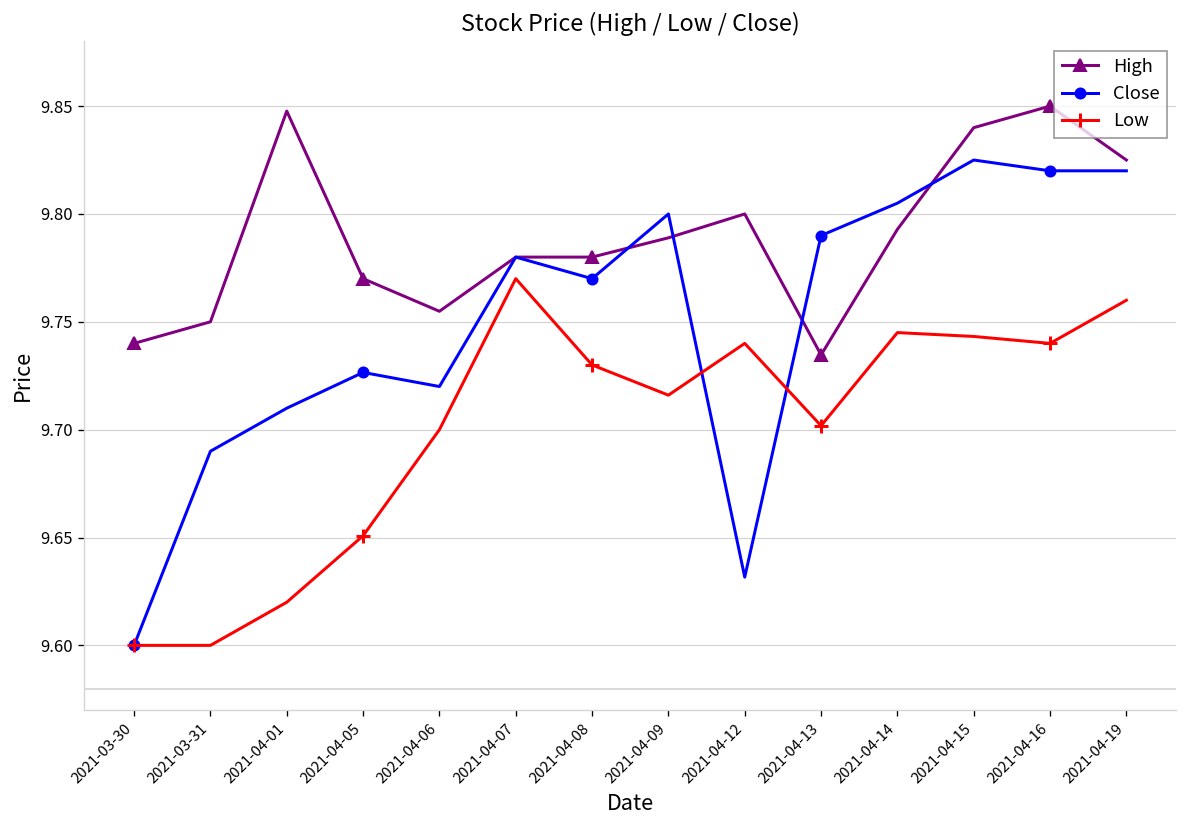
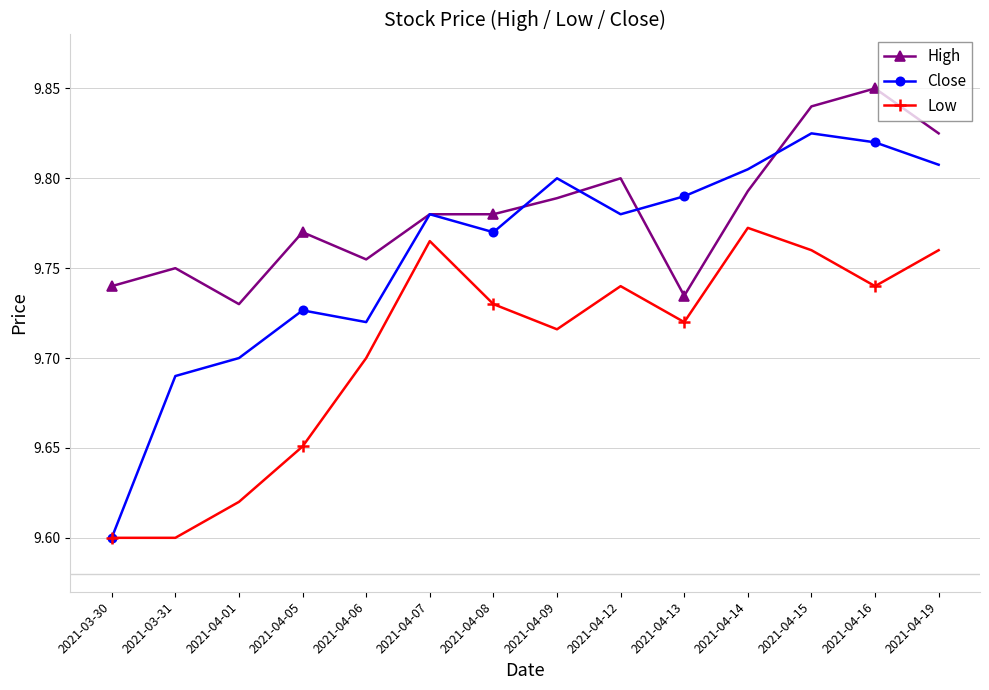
  {
    "High": {
      "2021-03-30": 9.740,
      "2021-03-31": 9.750,
-     "2021-04-01": 9.848,
+     "2021-04-01": 9.730,
      "2021-04-05": 9.770,
      "2021-04-06": 9.755,
      "2021-04-08": 9.780,
      "2021-04-09": 9.789,
      "2021-04-12": 9.800,
      "2021-04-13": 9.735,
      "2021-04-14": 9.793,
      "2021-04-15": 9.840,
      "2021-04-16": 9.850,
      "2021-04-19": 9.825
    },
    "Close": {
      "2021-03-31": 9.690,
-     "2021-04-01": 9.710,
+     "2021-04-01": 9.700,
      "2021-04-05": 9.727,
      "2021-04-06": 9.720,
      "2021-04-08": 9.770,
      "2021-04-09": 9.800,
-     "2021-04-12": 9.632,
+     "2021-04-12": 9.780,
      "2021-04-13": 9.790,
      "2021-04-14": 9.805,
      "2021-04-15": 9.825,
      "2021-04-16": 9.820,
-     "2021-04-19": 9.820
+     "2021-04-19": 9.808
    },
    "Low": {
      "2021-03-31": 9.600,
      "2021-04-01": 9.620,
      "2021-04-05": 9.651,
      "2021-04-06": 9.700,
-     "2021-04-07": 9.770,
+     "2021-04-07": 9.765,
      "2021-04-08": 9.730,
      "2021-04-09": 9.716,
      "2021-04-12": 9.740,
-     "2021-04-13": 9.702,
-     "2021-04-14": 9.745,
-     "2021-04-15": 9.743,
+     "2021-04-13": 9.720,
+     "2021-04-14": 9.772,
+     "2021-04-15": 9.760,
      "2021-04-16": 9.740,
      "2021-04-19": 9.760
    }
  }
